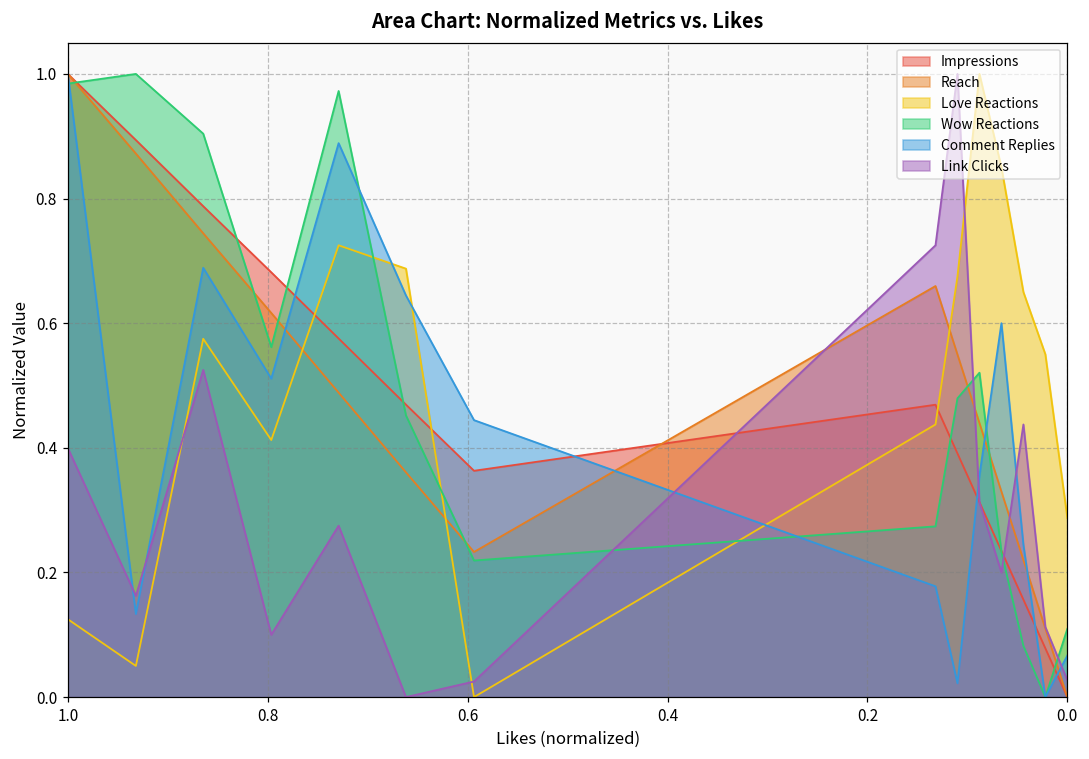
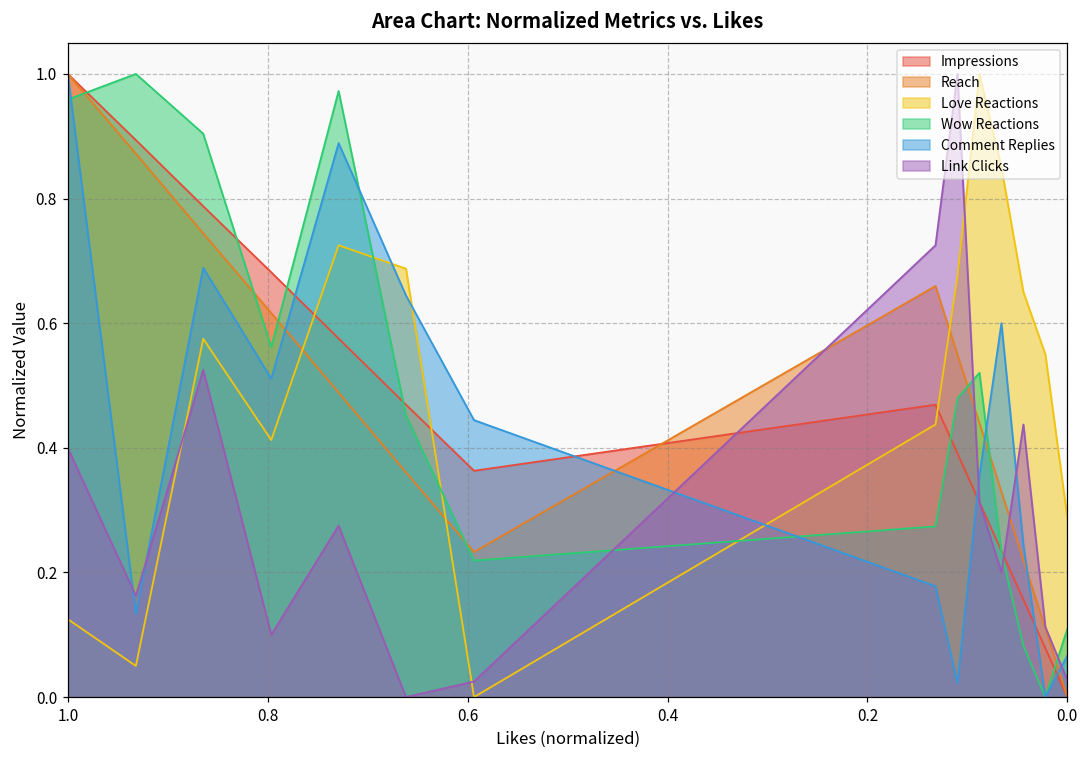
  {
    "Wow Reactions": {
-     "1.0": 0.98,
+     "1.0": 0.96,
      "0.0": 0.11
    },
    "Comment Replies": {
      "0.0": 0.07
    },
    "Link Clicks": {
      "1.0": 0.40,
      "0.0": 0.03
    }
  }
